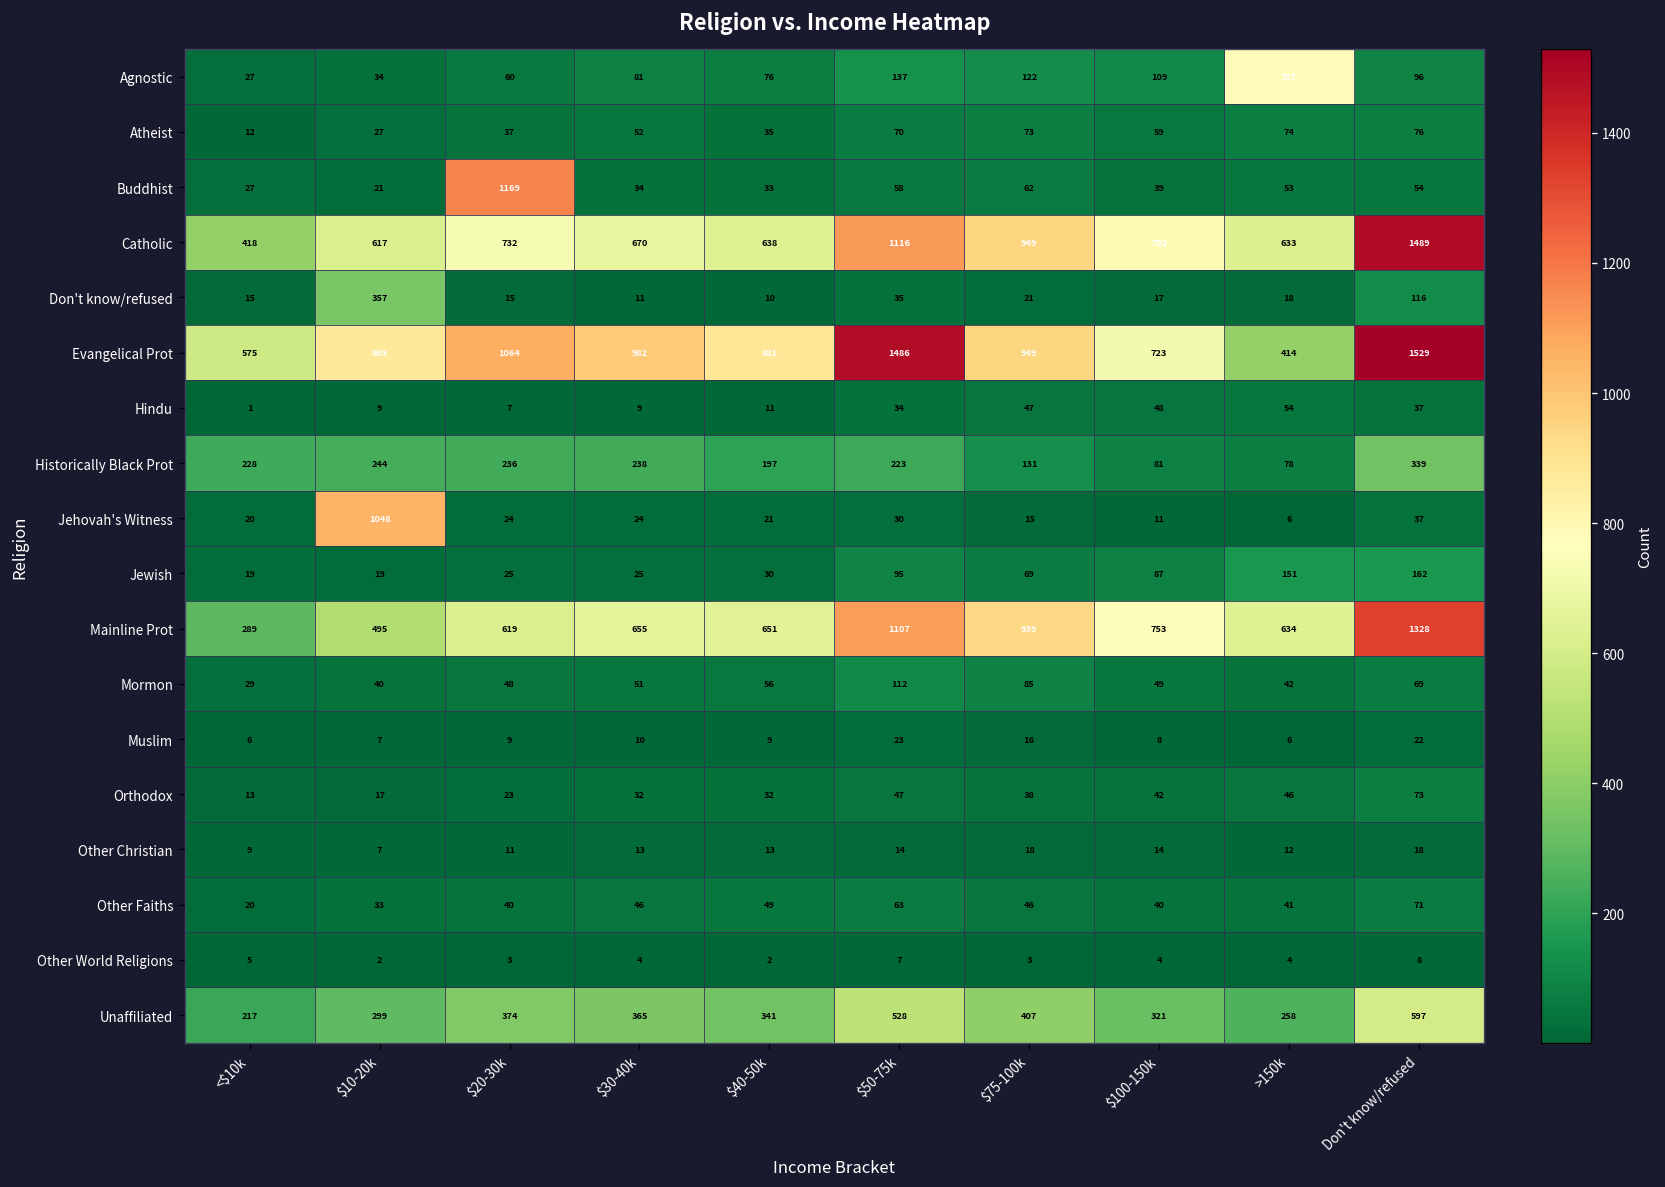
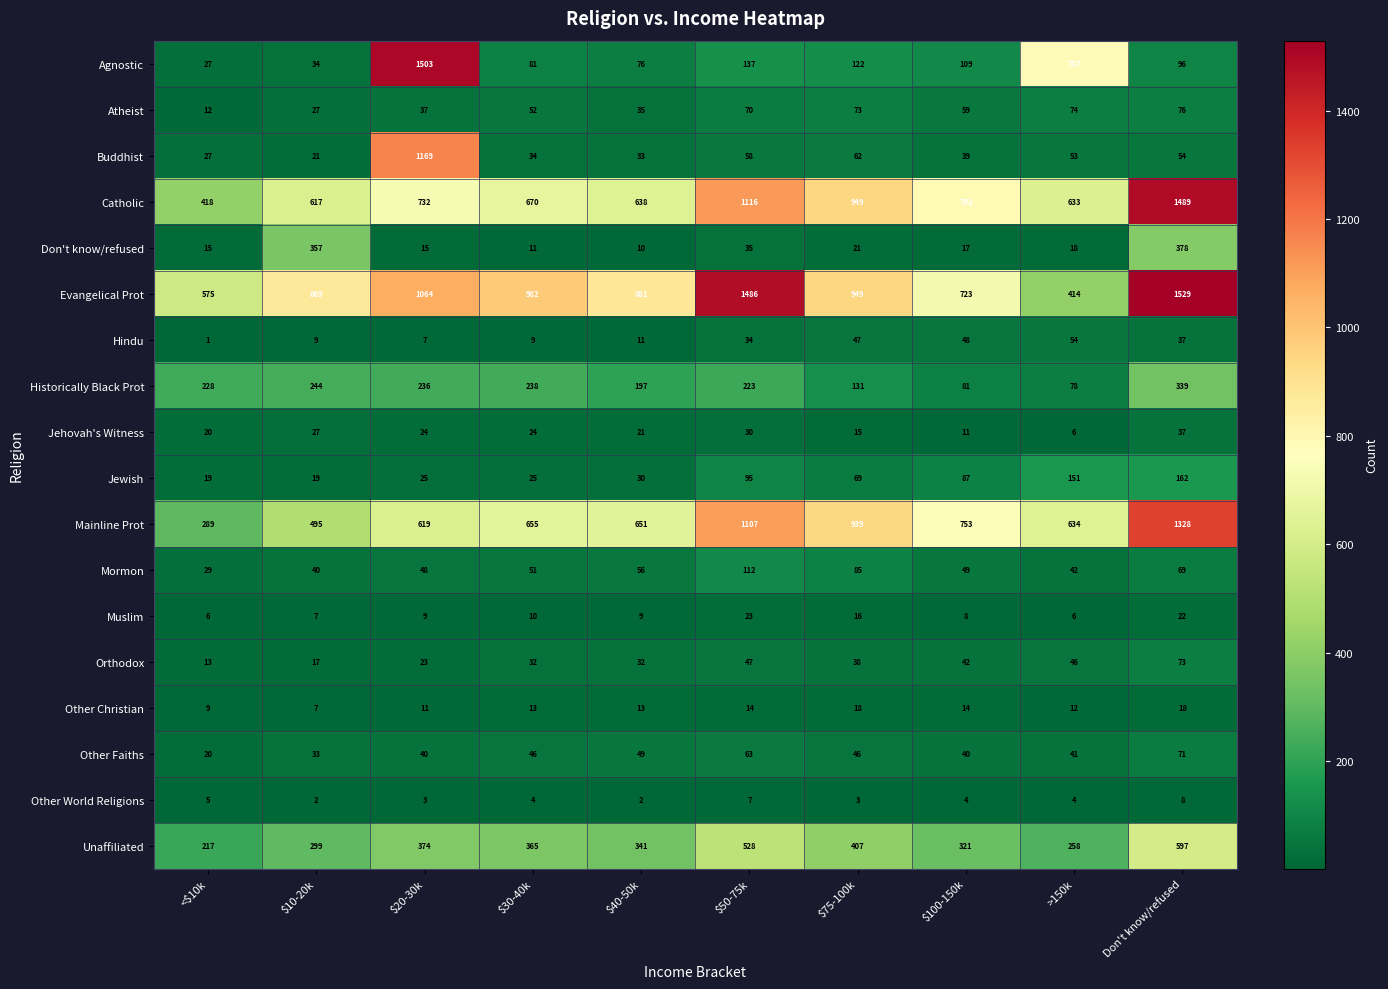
  {
    "Agnostic": {
      "<$10k": 27,
      "$10-20k": 34,
-     "$20-30k": 60,
+     "$20-30k": 1503,
      "$30-40k": 81,
      "$40-50k": 76,
      "$50-75k": 137,
      "$75-100k": 122,
      "$100-150k": 109,
      ">150k": 787,
      "Don't know/refused": 96
    },
    "Atheist": {
      "<$10k": 12,
      "$10-20k": 27,
      "$20-30k": 37,
      "$30-40k": 52,
      "$40-50k": 35,
      "$50-75k": 70,
      "$75-100k": 73,
      "$100-150k": 59,
      ">150k": 74,
      "Don't know/refused": 76
    },
    "Buddhist": {
      "<$10k": 27,
      "$10-20k": 21,
      "$20-30k": 1169,
      "$30-40k": 34,
      "$40-50k": 33,
      "$50-75k": 58,
      "$75-100k": 62,
      "$100-150k": 39,
      ">150k": 53,
      "Don't know/refused": 54
    },
    "Catholic": {
      "<$10k": 418,
      "$10-20k": 617,
      "$20-30k": 732,
      "$30-40k": 670,
      "$40-50k": 638,
      "$50-75k": 1116,
      "$75-100k": 949,
      "$100-150k": 792,
      ">150k": 633,
      "Don't know/refused": 1489
    },
    "Don't know/refused": {
      "<$10k": 15,
      "$10-20k": 357,
      "$20-30k": 15,
      "$30-40k": 11,
      "$40-50k": 10,
      "$50-75k": 35,
      "$75-100k": 21,
      "$100-150k": 17,
      ">150k": 18,
-     "Don't know/refused": 116
+     "Don't know/refused": 378
    },
    "Evangelical Prot": {
      "<$10k": 575,
      "$10-20k": 869,
      "$20-30k": 1064,
      "$30-40k": 982,
      "$40-50k": 881,
      "$50-75k": 1486,
      "$75-100k": 949,
      "$100-150k": 723,
      ">150k": 414,
      "Don't know/refused": 1529
    },
    "Hindu": {
      "<$10k": 1,
      "$10-20k": 9,
      "$20-30k": 7,
      "$30-40k": 9,
      "$40-50k": 11,
      "$50-75k": 34,
      "$75-100k": 47,
      "$100-150k": 48,
      ">150k": 54,
      "Don't know/refused": 37
    },
    "Historically Black Prot": {
      "<$10k": 228,
      "$10-20k": 244,
      "$20-30k": 236,
      "$30-40k": 238,
      "$40-50k": 197,
      "$50-75k": 223,
      "$75-100k": 131,
      "$100-150k": 81,
      ">150k": 78,
      "Don't know/refused": 339
    },
    "Jehovah's Witness": {
      "<$10k": 20,
-     "$10-20k": 1048,
+     "$10-20k": 27,
      "$20-30k": 24,
      "$30-40k": 24,
      "$40-50k": 21,
      "$50-75k": 30,
      "$75-100k": 15,
      "$100-150k": 11,
      ">150k": 6,
      "Don't know/refused": 37
    },
    "Jewish": {
      "<$10k": 19,
      "$10-20k": 19,
      "$20-30k": 25,
      "$30-40k": 25,
      "$40-50k": 30,
      "$50-75k": 95,
      "$75-100k": 69,
      "$100-150k": 87,
      ">150k": 151,
      "Don't know/refused": 162
    },
    "Mainline Prot": {
      "<$10k": 289,
      "$10-20k": 495,
      "$20-30k": 619,
      "$30-40k": 655,
      "$40-50k": 651,
      "$50-75k": 1107,
      "$75-100k": 939,
      "$100-150k": 753,
      ">150k": 634,
      "Don't know/refused": 1328
    },
    "Mormon": {
      "<$10k": 29,
      "$10-20k": 40,
      "$20-30k": 48,
      "$30-40k": 51,
      "$40-50k": 56,
      "$50-75k": 112,
      "$75-100k": 85,
      "$100-150k": 49,
      ">150k": 42,
      "Don't know/refused": 69
    },
    "Muslim": {
      "<$10k": 6,
      "$10-20k": 7,
      "$20-30k": 9,
      "$30-40k": 10,
      "$40-50k": 9,
      "$50-75k": 23,
      "$75-100k": 16,
      "$100-150k": 8,
      ">150k": 6,
      "Don't know/refused": 22
    },
    "Orthodox": {
      "<$10k": 13,
      "$10-20k": 17,
      "$20-30k": 23,
      "$30-40k": 32,
      "$40-50k": 32,
      "$50-75k": 47,
      "$75-100k": 38,
      "$100-150k": 42,
      ">150k": 46,
      "Don't know/refused": 73
    },
    "Other Christian": {
      "<$10k": 9,
      "$10-20k": 7,
      "$20-30k": 11,
      "$30-40k": 13,
      "$40-50k": 13,
      "$50-75k": 14,
      "$75-100k": 18,
      "$100-150k": 14,
      ">150k": 12,
      "Don't know/refused": 18
    },
    "Other Faiths": {
      "<$10k": 20,
      "$10-20k": 33,
      "$20-30k": 40,
      "$30-40k": 46,
      "$40-50k": 49,
      "$50-75k": 63,
      "$75-100k": 46,
      "$100-150k": 40,
      ">150k": 41,
      "Don't know/refused": 71
    },
    "Other World Religions": {
      "<$10k": 5,
      "$10-20k": 2,
      "$20-30k": 3,
      "$30-40k": 4,
      "$40-50k": 2,
      "$50-75k": 7,
      "$75-100k": 3,
      "$100-150k": 4,
      ">150k": 4,
      "Don't know/refused": 8
    },
    "Unaffiliated": {
      "<$10k": 217,
      "$10-20k": 299,
      "$20-30k": 374,
      "$30-40k": 365,
      "$40-50k": 341,
      "$50-75k": 528,
      "$75-100k": 407,
      "$100-150k": 321,
      ">150k": 258,
      "Don't know/refused": 597
    }
  }
